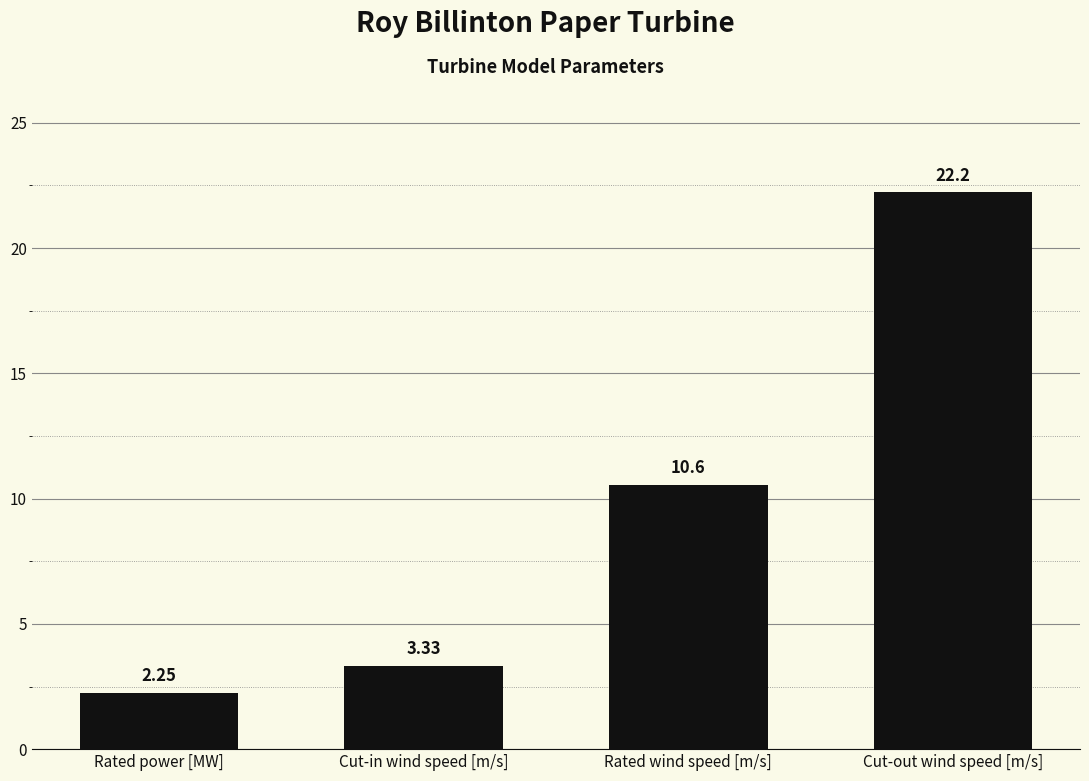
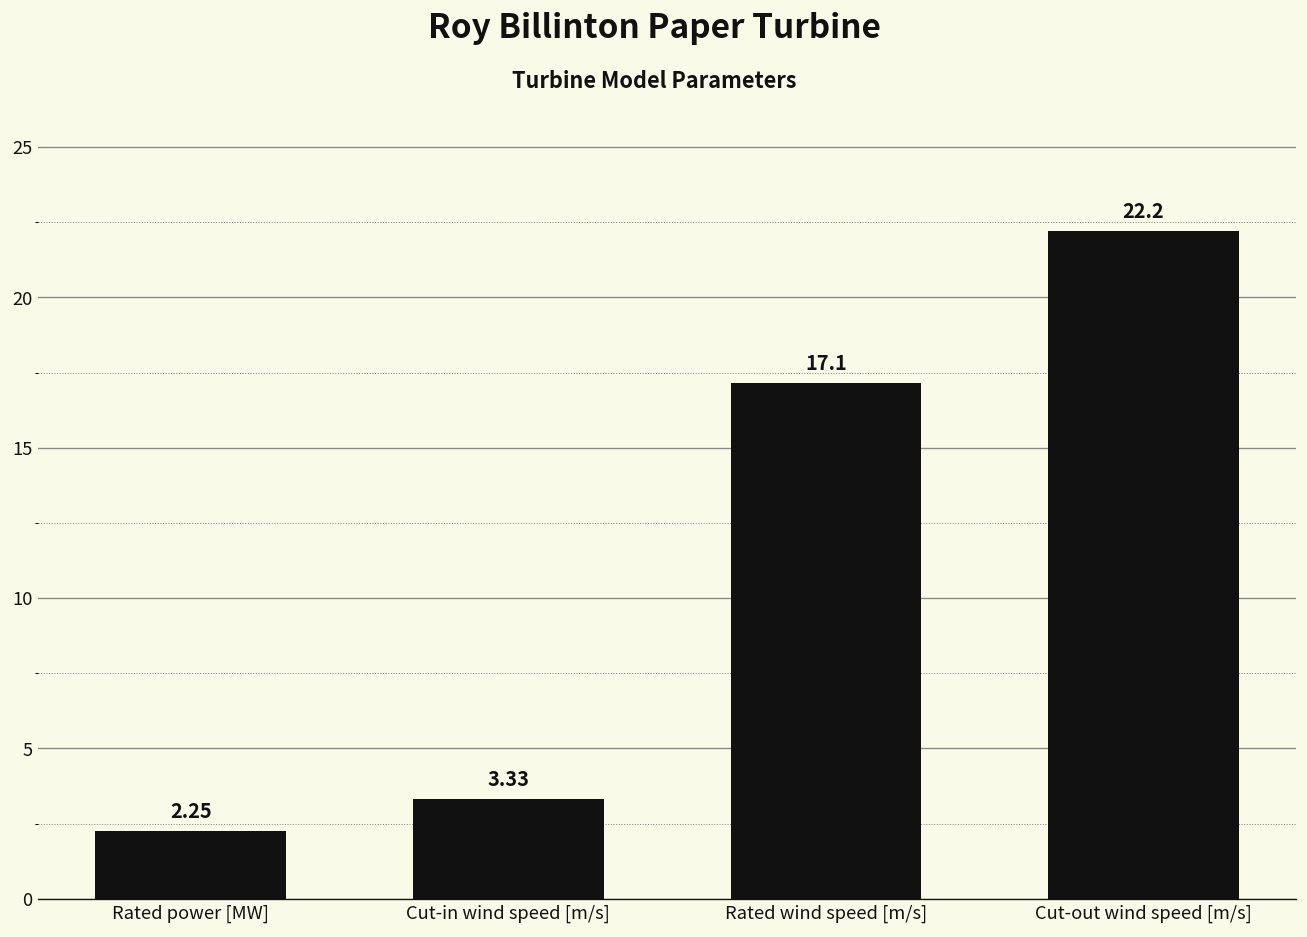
  {
    "Rated power [MW]": 2.25,
    "Cut-in wind speed [m/s]": 3.33,
-   "Rated wind speed [m/s]": 10.6,
+   "Rated wind speed [m/s]": 17.1,
    "Cut-out wind speed [m/s]": 22.2
  }
